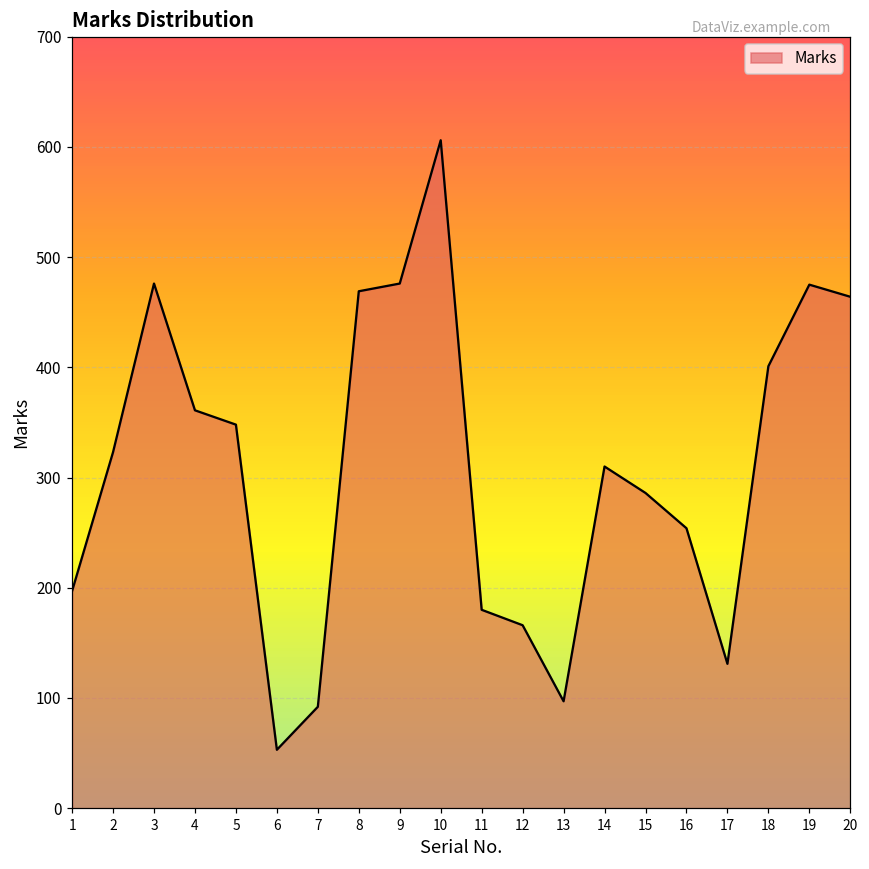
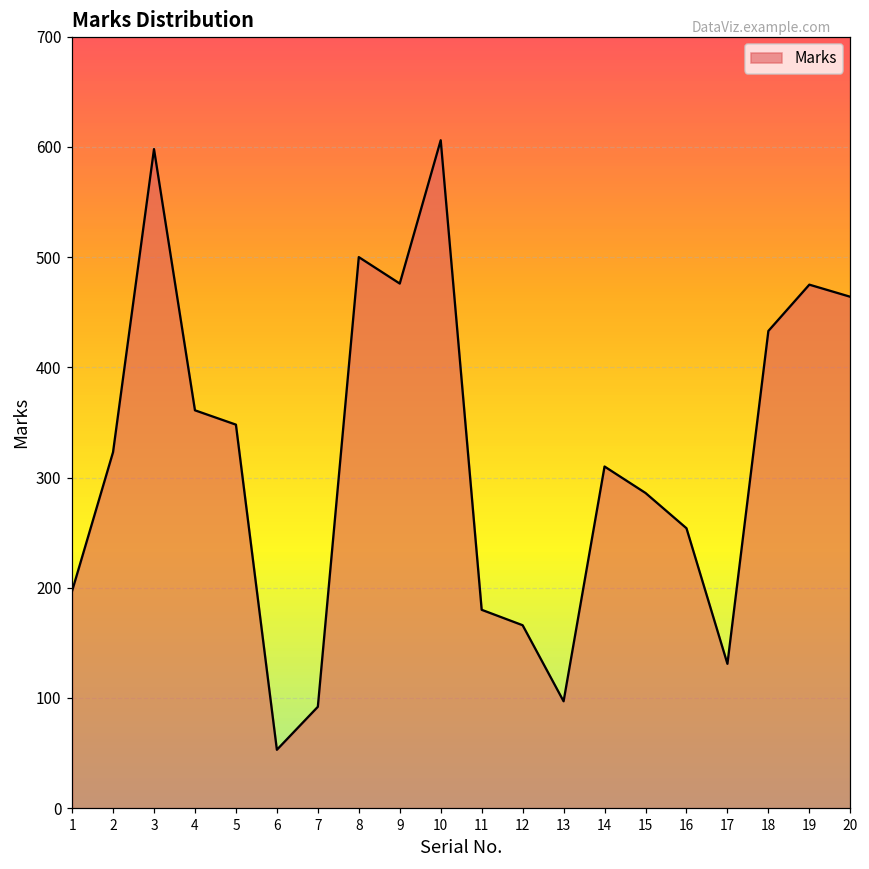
  {
    "1": 197,
    "2": 323,
-   "3": 476,
+   "3": 598,
    "4": 361,
    "5": 348,
    "6": 53,
    "7": 92,
-   "8": 469,
+   "8": 500,
    "9": 476,
    "10": 606,
    "11": 180,
    "12": 166,
    "13": 97,
    "14": 310,
    "15": 286,
    "16": 254,
    "17": 131,
-   "18": 401,
+   "18": 433,
    "19": 475,
    "20": 464
  }
